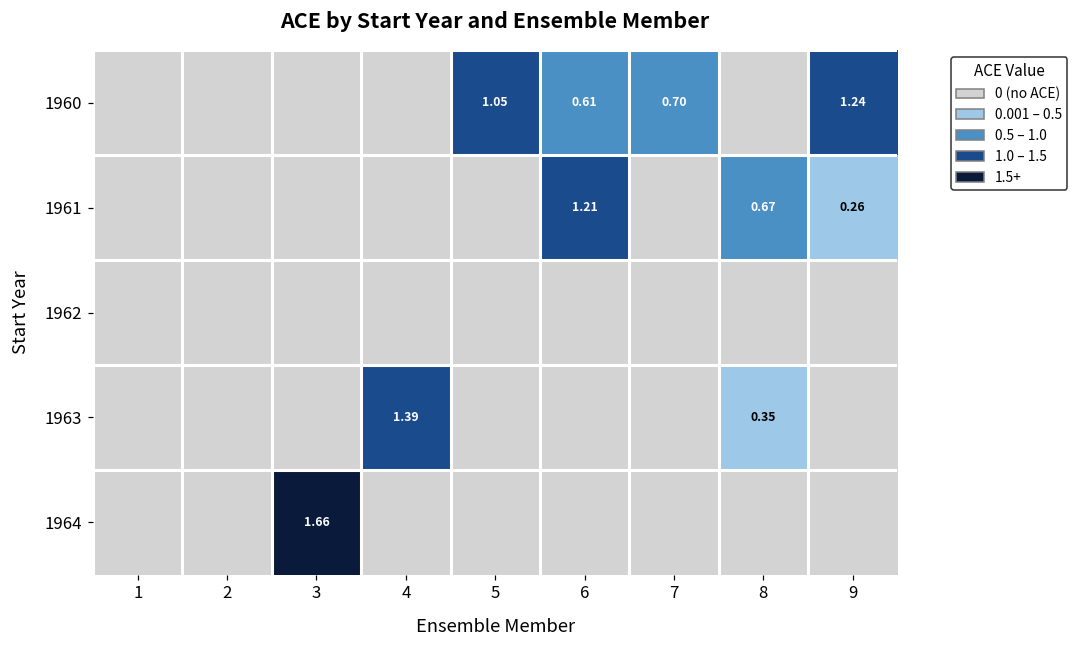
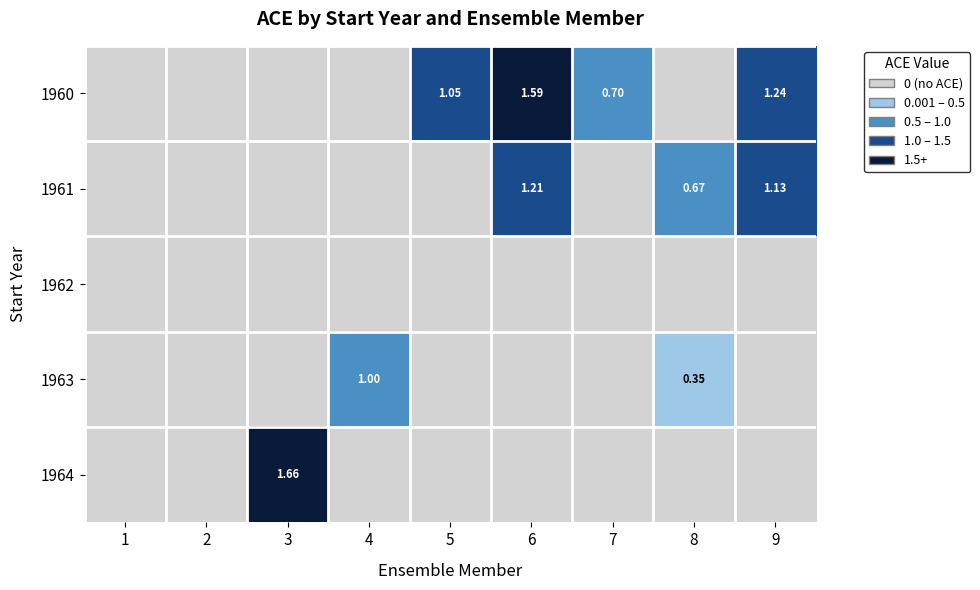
  {
    "1960": {
      "5": 1.05,
-     "6": 0.61,
+     "6": 1.59,
      "7": 0.70,
      "9": 1.24
    },
    "1961": {
      "6": 1.21,
      "8": 0.67,
-     "9": 0.26
+     "9": 1.13
    },
    "1963": {
-     "4": 1.39,
+     "4": 1.00,
      "8": 0.35
    },
    "1964": {
      "3": 1.66
    }
  }
